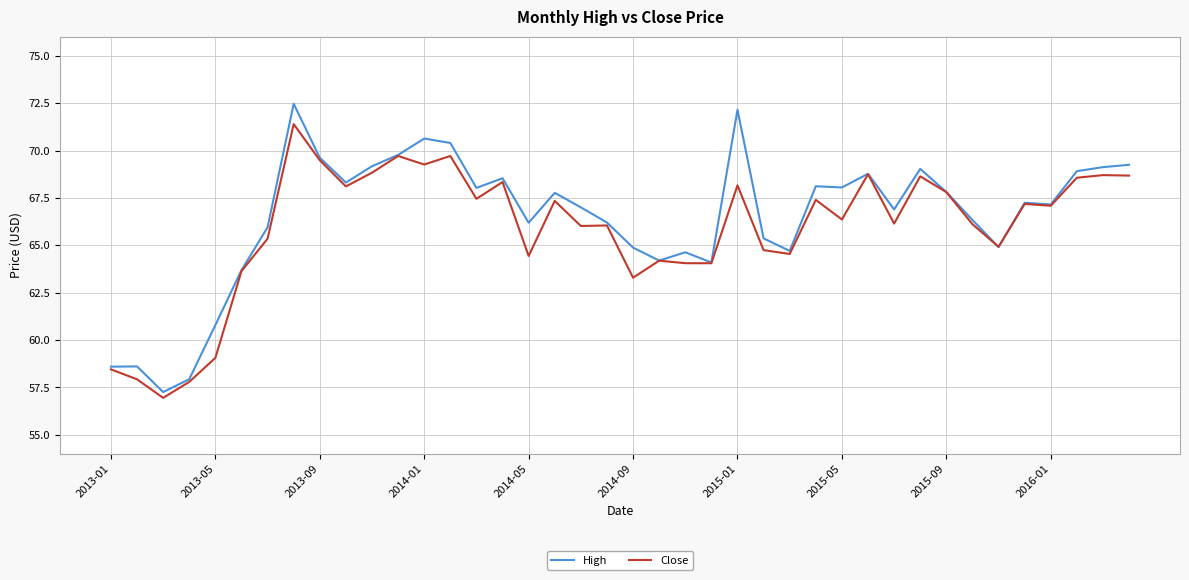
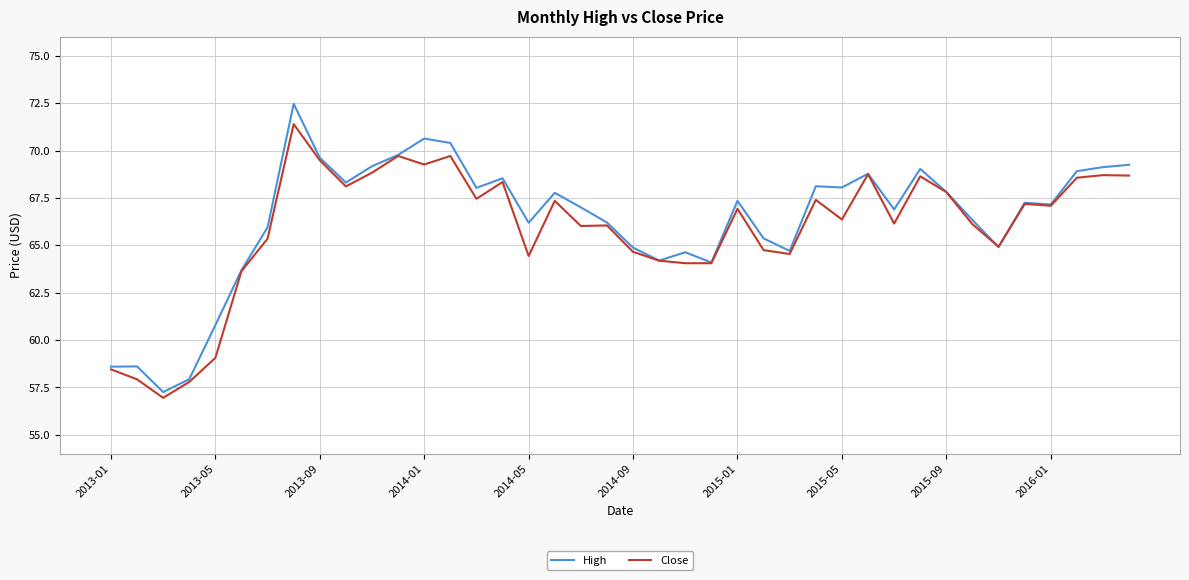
  {
    "High": {
      "2013-01": 58.6,
      "2013-05": 60.8,
      "2014-01": 70.6,
      "2014-05": 66.2,
      "2014-09": 64.9,
-     "2015-01": 72.1,
+     "2015-01": 67.3,
      "2015-05": 68.1
    },
    "Close": {
      "2013-01": 58.5,
      "2013-05": 59.1,
      "2014-01": 69.3,
      "2014-05": 64.4,
-     "2014-09": 63.3,
-     "2015-01": 68.2,
+     "2014-09": 64.7,
+     "2015-01": 66.9,
      "2015-05": 66.4
    }
  }
